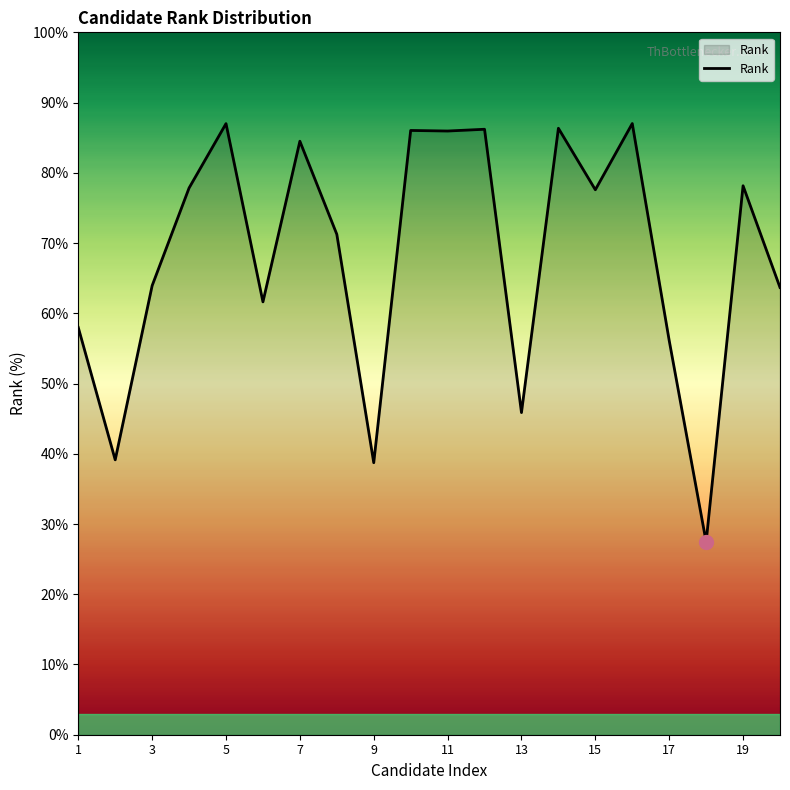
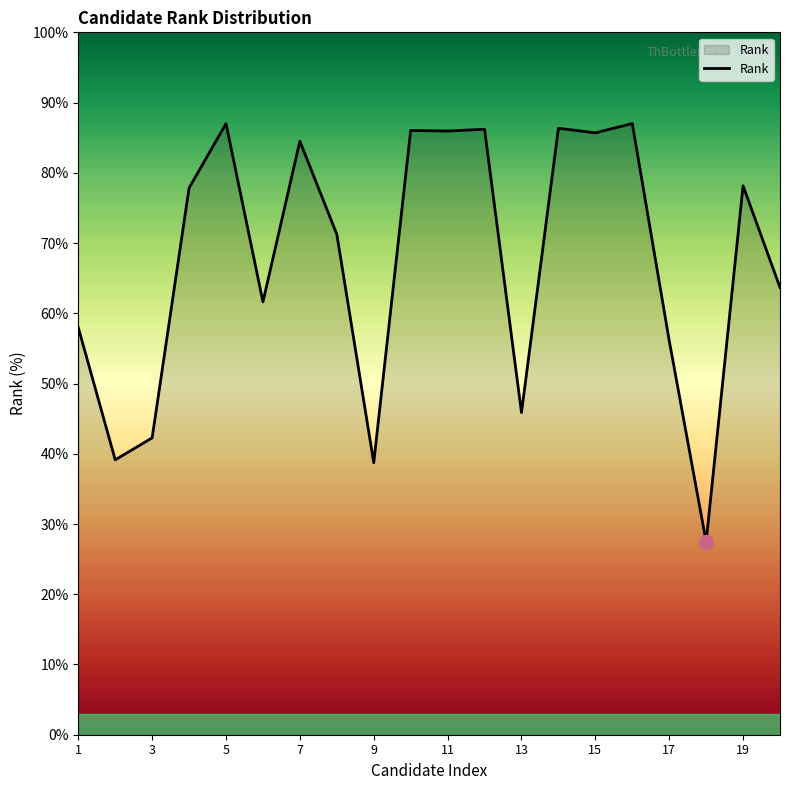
  {
    "Rank": {
      "1": "58%",
-     "3": "64%",
+     "3": "42%",
      "5": "87%",
      "7": "84%",
      "9": "39%",
      "11": "86%",
      "13": "46%",
-     "15": "78%",
+     "15": "86%",
      "17": "56%",
      "19": "78%"
    }
  }
